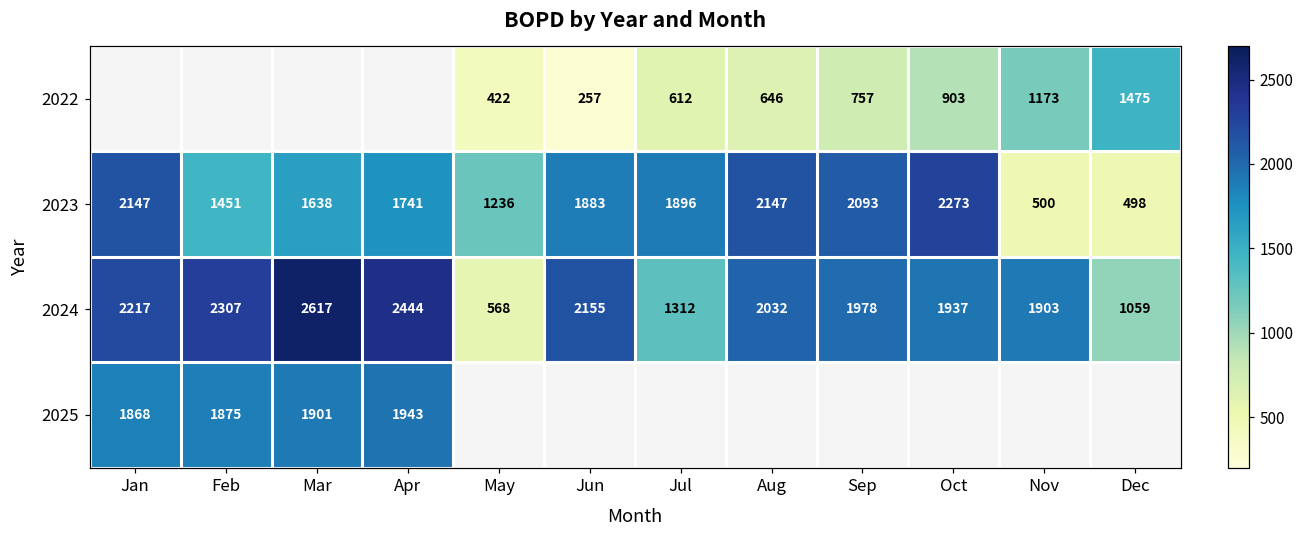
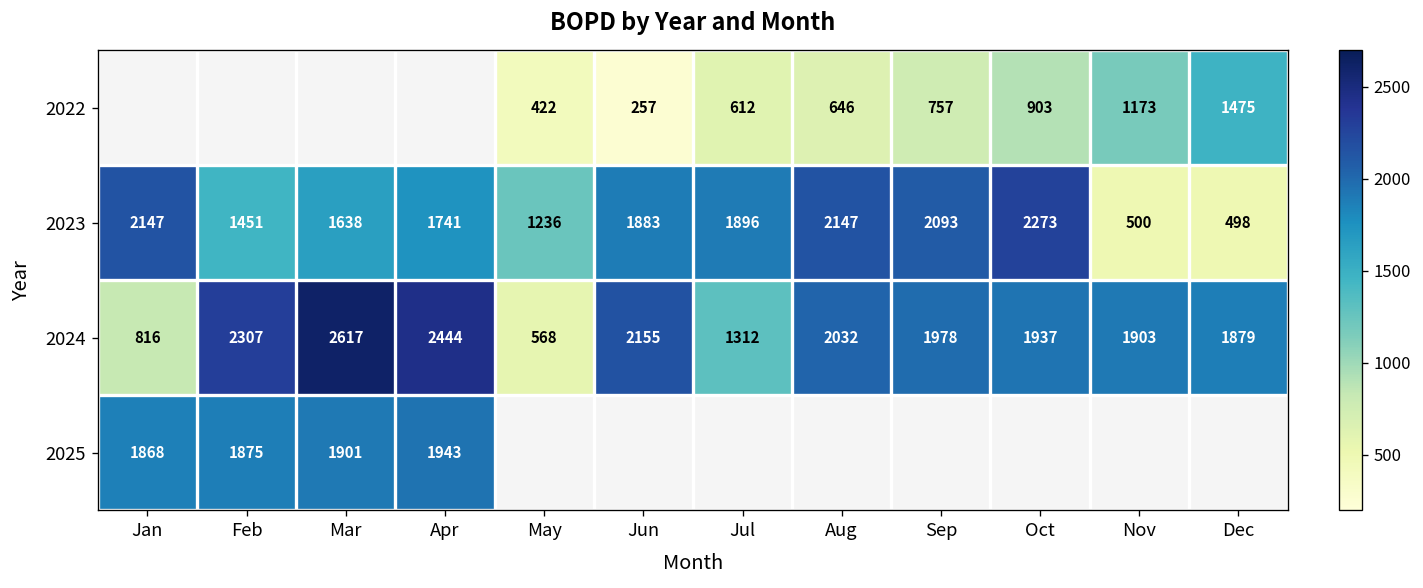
  {
    "2022": {
      "May": 422,
      "Jun": 257,
      "Jul": 612,
      "Aug": 646,
      "Sep": 757,
      "Oct": 903,
      "Nov": 1173,
      "Dec": 1475
    },
    "2023": {
      "Jan": 2147,
      "Feb": 1451,
      "Mar": 1638,
      "Apr": 1741,
      "May": 1236,
      "Jun": 1883,
      "Jul": 1896,
      "Aug": 2147,
      "Sep": 2093,
      "Oct": 2273,
      "Nov": 500,
      "Dec": 498
    },
    "2024": {
-     "Jan": 2217,
+     "Jan": 816,
      "Feb": 2307,
      "Mar": 2617,
      "Apr": 2444,
      "May": 568,
      "Jun": 2155,
      "Jul": 1312,
      "Aug": 2032,
      "Sep": 1978,
      "Oct": 1937,
      "Nov": 1903,
-     "Dec": 1059
+     "Dec": 1879
    },
    "2025": {
      "Jan": 1868,
      "Feb": 1875,
      "Mar": 1901,
      "Apr": 1943
    }
  }
